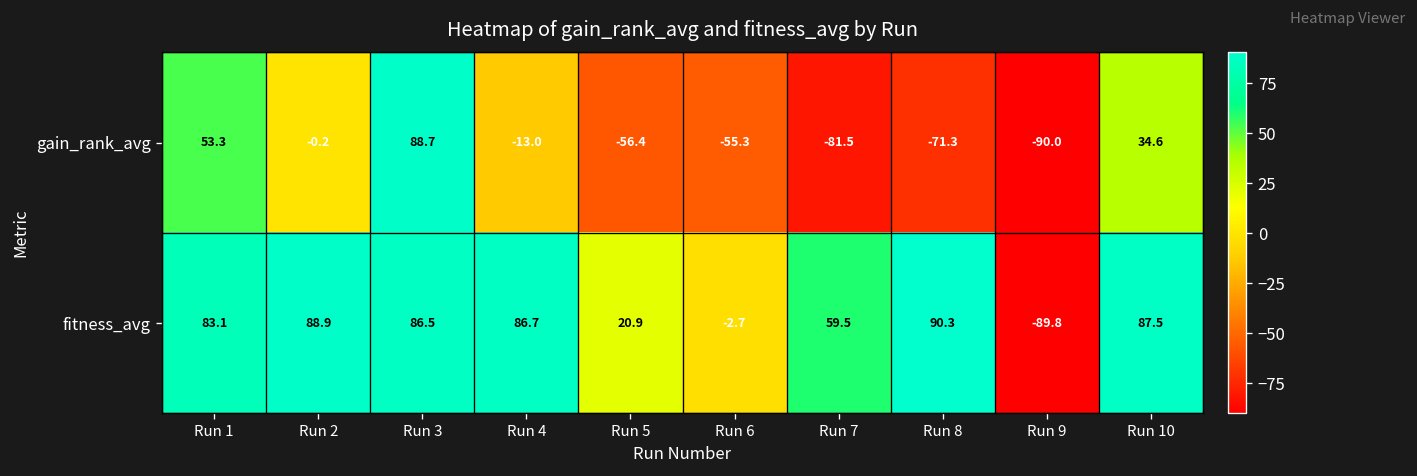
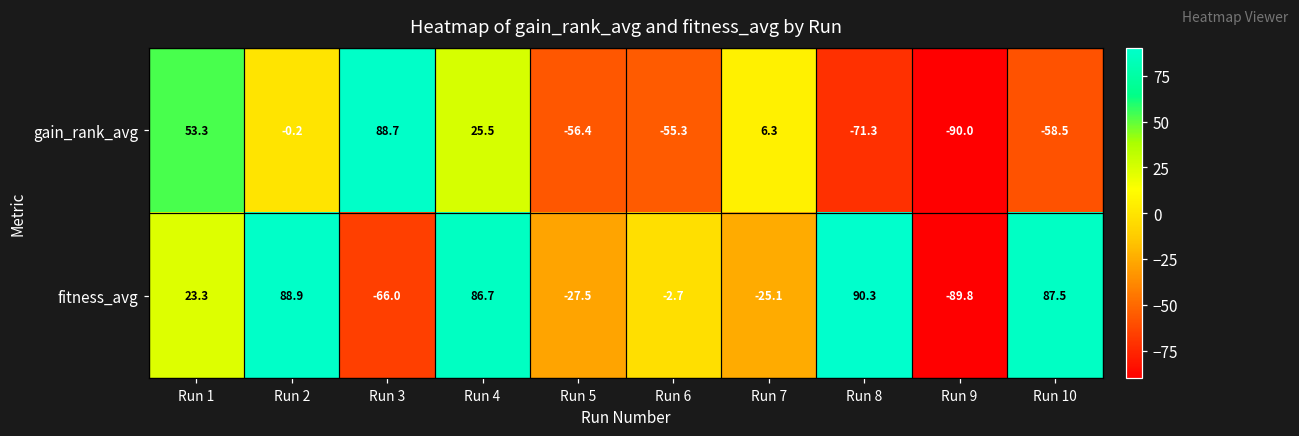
  {
    "gain_rank_avg": {
      "Run 1": 53.3,
      "Run 2": -0.2,
      "Run 3": 88.7,
-     "Run 4": -13.0,
+     "Run 4": 25.5,
      "Run 5": -56.4,
      "Run 6": -55.3,
-     "Run 7": -81.5,
+     "Run 7": 6.3,
      "Run 8": -71.3,
      "Run 9": -90.0,
-     "Run 10": 34.6
+     "Run 10": -58.5
    },
    "fitness_avg": {
-     "Run 1": 83.1,
+     "Run 1": 23.3,
      "Run 2": 88.9,
-     "Run 3": 86.5,
+     "Run 3": -66.0,
      "Run 4": 86.7,
-     "Run 5": 20.9,
+     "Run 5": -27.5,
      "Run 6": -2.7,
-     "Run 7": 59.5,
+     "Run 7": -25.1,
      "Run 8": 90.3,
      "Run 9": -89.8,
      "Run 10": 87.5
    }
  }
